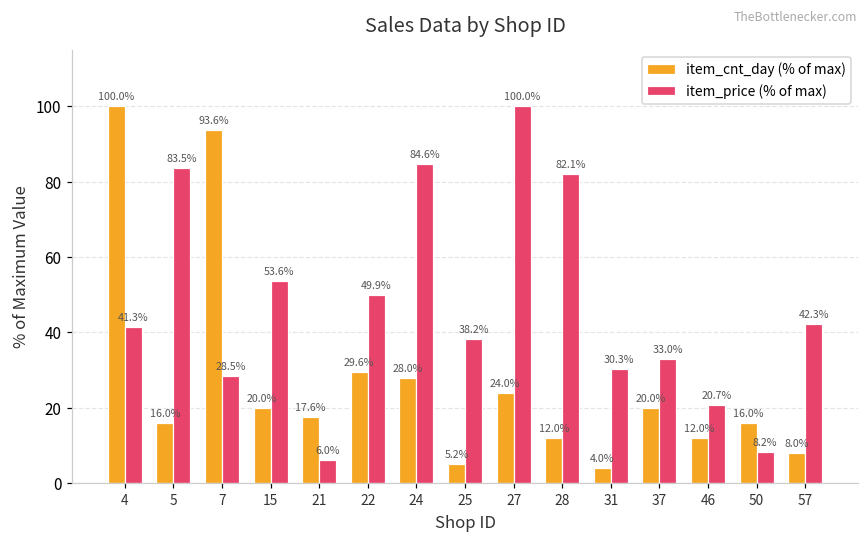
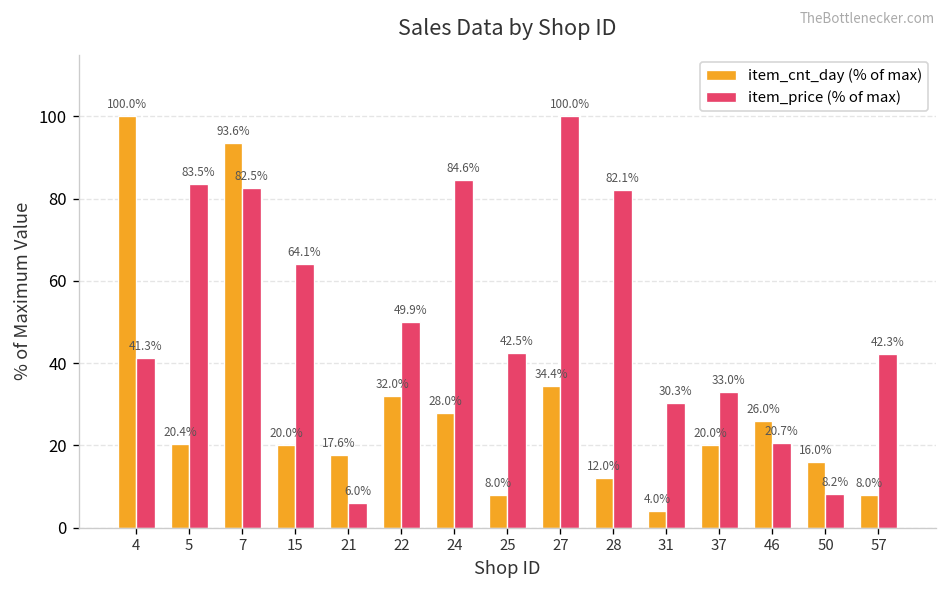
  {
    "item_cnt_day (% of max)": {
      "4": "100.0%",
-     "5": "16.0%",
+     "5": "20.4%",
      "7": "93.6%",
      "15": "20.0%",
      "21": "17.6%",
-     "22": "29.6%",
+     "22": "32.0%",
      "24": "28.0%",
-     "25": "5.2%",
-     "27": "24.0%",
+     "25": "8.0%",
+     "27": "34.4%",
      "28": "12.0%",
      "31": "4.0%",
      "37": "20.0%",
-     "46": "12.0%",
+     "46": "26.0%",
      "50": "16.0%",
      "57": "8.0%"
    },
    "item_price (% of max)": {
      "4": "41.3%",
      "5": "83.5%",
-     "7": "28.5%",
-     "15": "53.6%",
+     "7": "82.5%",
+     "15": "64.1%",
      "21": "6.0%",
      "22": "49.9%",
      "24": "84.6%",
-     "25": "38.2%",
+     "25": "42.5%",
      "27": "100.0%",
      "28": "82.1%",
      "31": "30.3%",
      "37": "33.0%",
      "46": "20.7%",
      "50": "8.2%",
      "57": "42.3%"
    }
  }
